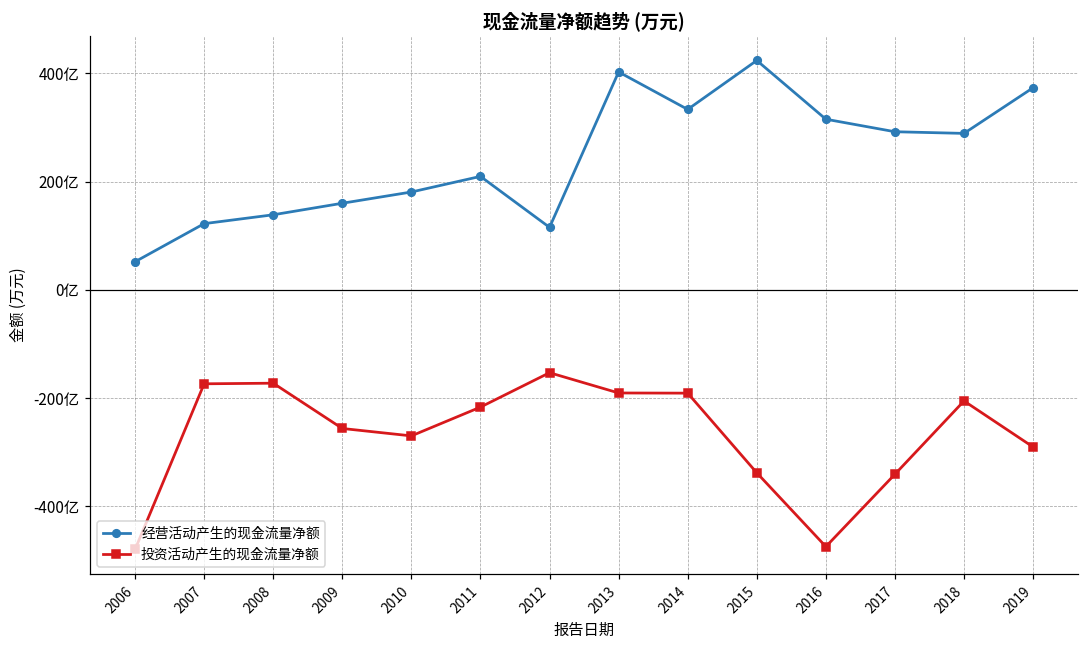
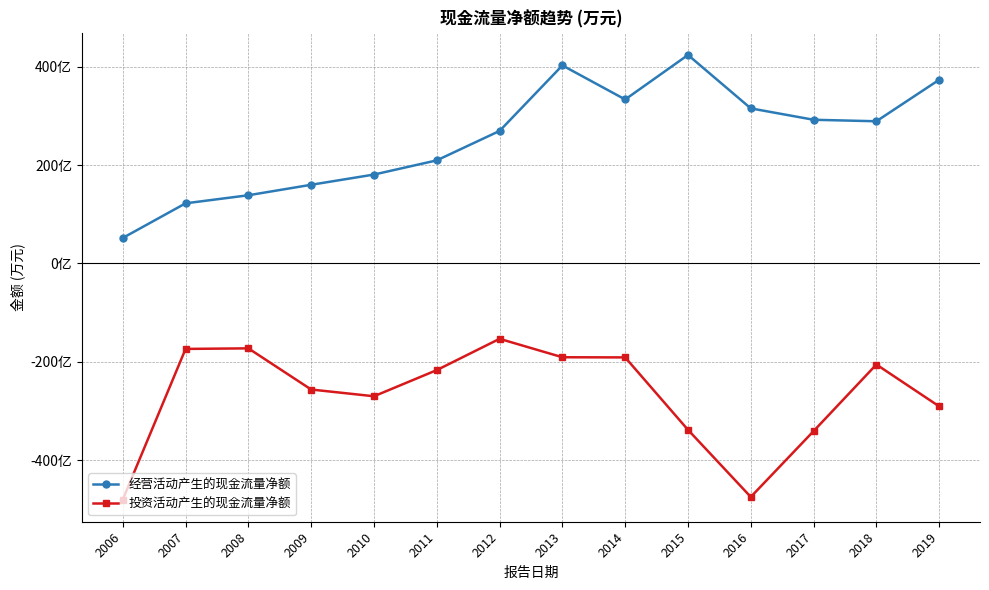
  {
    "经营活动产生的现金流量净额": {
      "2006": "50亿",
      "2007": "120亿",
      "2008": "140亿",
      "2009": "160亿",
      "2010": "180亿",
      "2011": "210亿",
-     "2012": "120亿",
+     "2012": "270亿",
      "2013": "400亿",
      "2014": "330亿",
      "2015": "420亿",
      "2016": "320亿",
      "2017": "290亿",
      "2018": "290亿",
      "2019": "370亿"
    },
    "投资活动产生的现金流量净额": {
      "2007": "-170亿",
      "2008": "-170亿",
      "2009": "-260亿",
      "2010": "-270亿",
      "2011": "-220亿",
      "2012": "-150亿",
      "2013": "-190亿",
      "2014": "-190亿",
      "2015": "-340亿",
      "2016": "-470亿",
      "2017": "-340亿",
      "2018": "-210亿",
      "2019": "-290亿"
    }
  }
